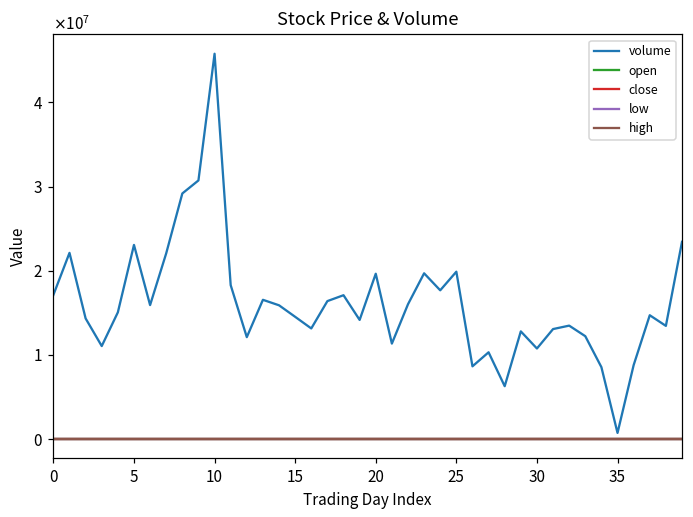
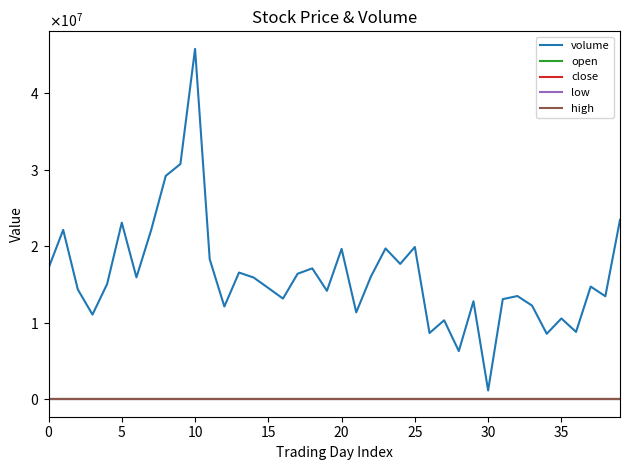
  {
    "volume": {
      "0": 17000000,
      "5": 23000000,
      "10": 46000000,
      "15": 15000000,
      "20": 20000000,
      "25": 20000000,
-     "30": 11000000,
-     "35": 1000000
+     "30": 1000000,
+     "35": 11000000
    },
    "high": {
      "0": 0,
      "5": 0,
      "10": 0,
      "15": 0,
      "20": 0,
      "25": 0,
      "30": 0,
      "35": 0
    }
  }
